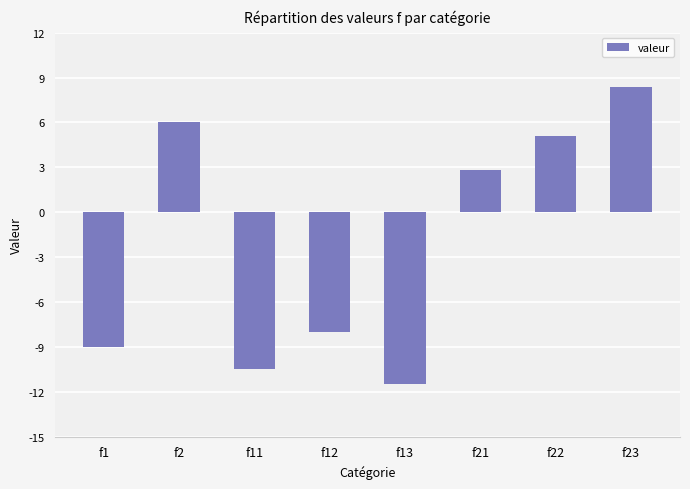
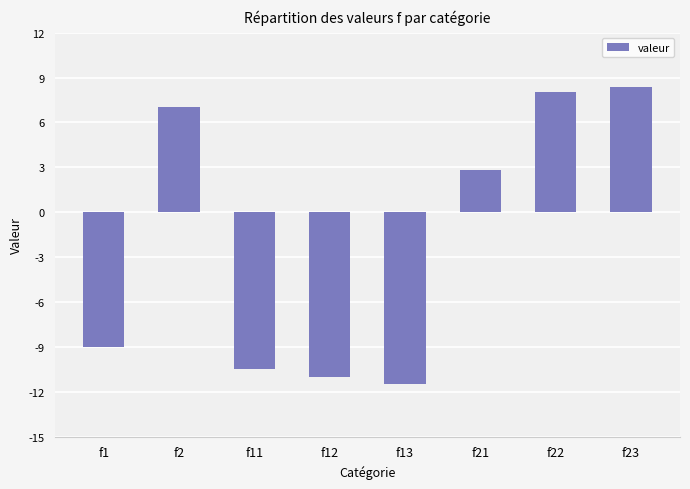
  {
    "f1": -9.0,
-   "f2": 6,
+   "f2": 7,
    "f11": -10.5,
-   "f12": -8,
+   "f12": -11,
    "f13": -11.5,
    "f21": 2.8,
-   "f22": 5.1,
+   "f22": 8.1,
    "f23": 8.4
  }
